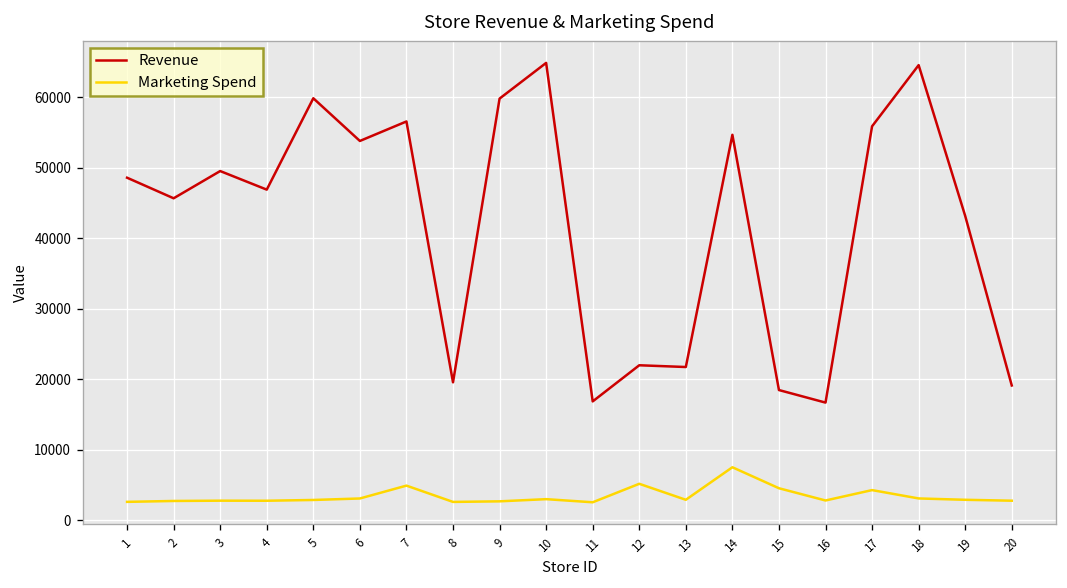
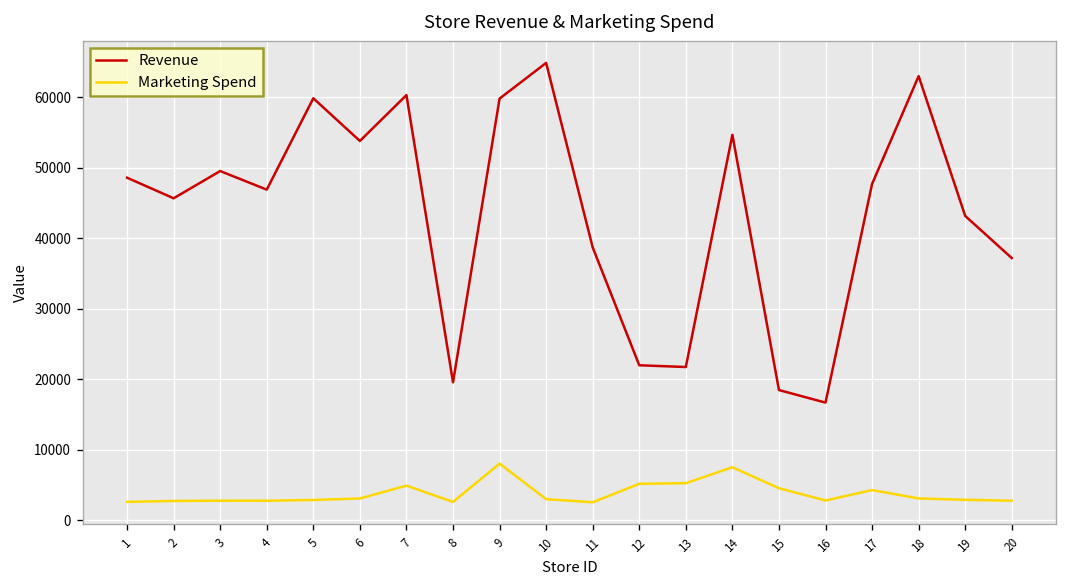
  {
    "Revenue": {
      "1": 49000,
      "2": 46000,
      "3": 50000,
      "4": 47000,
      "5": 60000,
      "6": 54000,
-     "7": 57000,
+     "7": 60000,
      "8": 20000,
      "9": 60000,
      "10": 65000,
-     "11": 17000,
+     "11": 39000,
      "12": 22000,
      "13": 22000,
      "14": 55000,
      "15": 18000,
      "16": 17000,
-     "17": 56000,
-     "18": 65000,
+     "17": 48000,
+     "18": 63000,
      "19": 43000,
-     "20": 19000
+     "20": 37000
    },
    "Marketing Spend": {
      "1": 3000,
      "2": 3000,
      "3": 3000,
      "4": 3000,
      "5": 3000,
      "6": 3000,
      "7": 5000,
      "8": 3000,
-     "9": 3000,
+     "9": 8000,
      "10": 3000,
      "11": 3000,
      "12": 5000,
-     "13": 3000,
+     "13": 5000,
      "14": 8000,
      "15": 5000,
      "16": 3000,
      "17": 4000,
      "18": 3000,
      "19": 3000,
      "20": 3000
    }
  }
